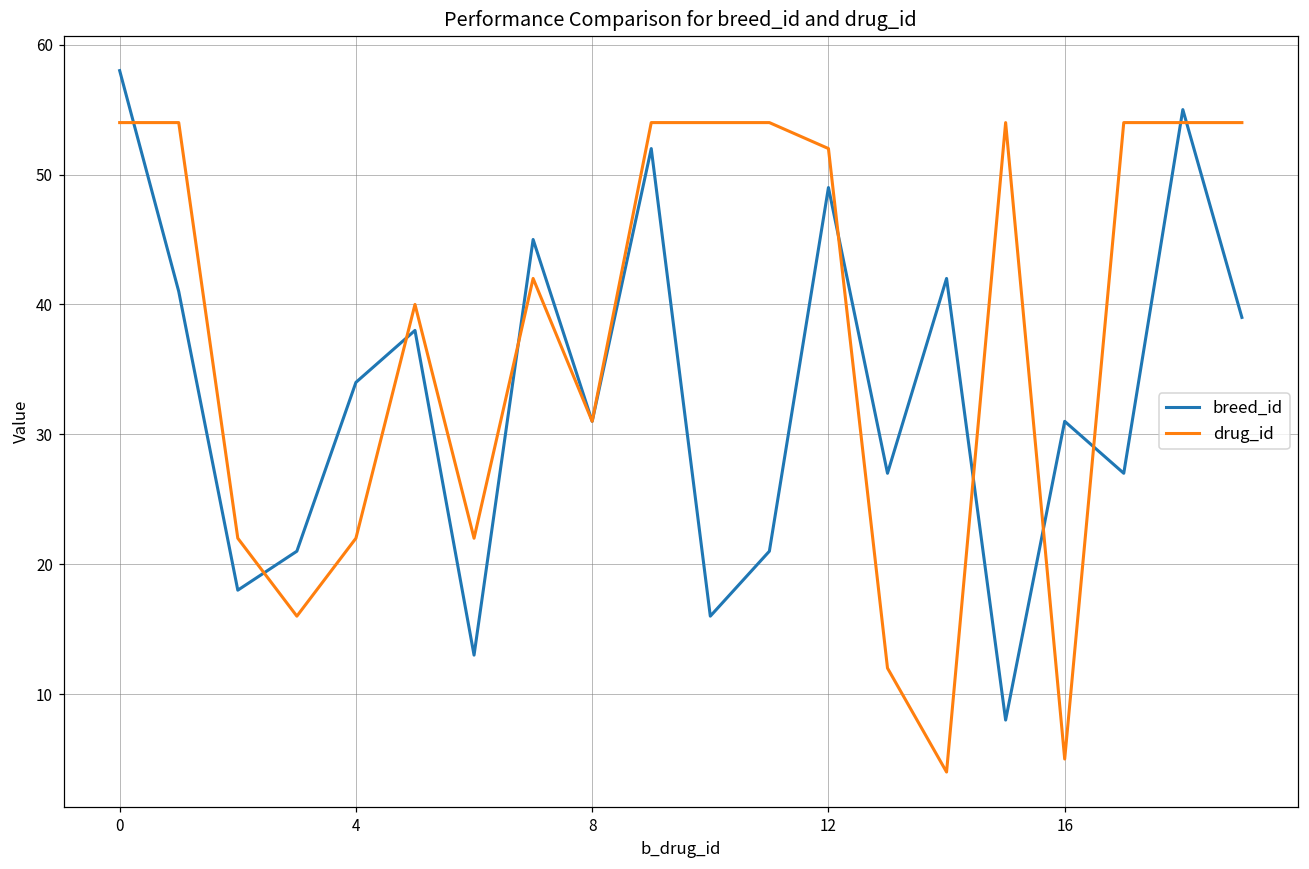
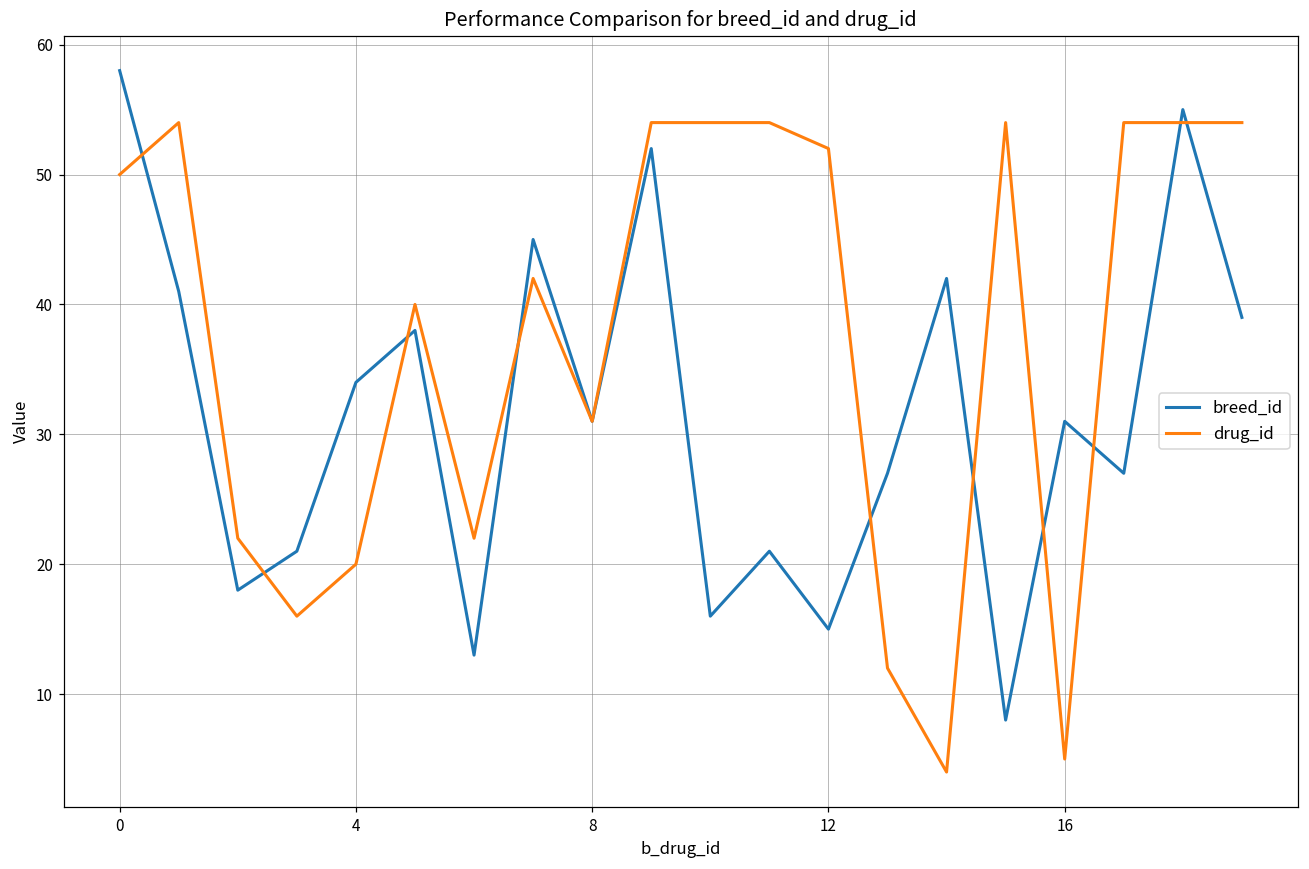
  {
    "breed_id": {
      "0": 58,
      "4": 34,
-     "12": 49,
+     "12": 15,
      "16": 31
    },
    "drug_id": {
-     "0": 54,
-     "4": 22,
+     "0": 50,
+     "4": 20,
      "12": 52,
      "16": 5
    }
  }
